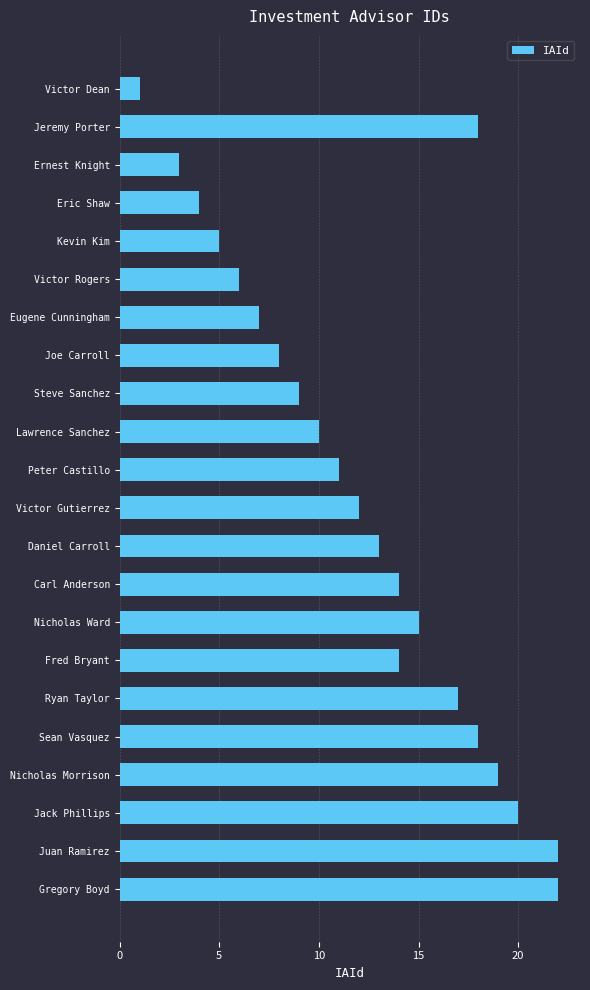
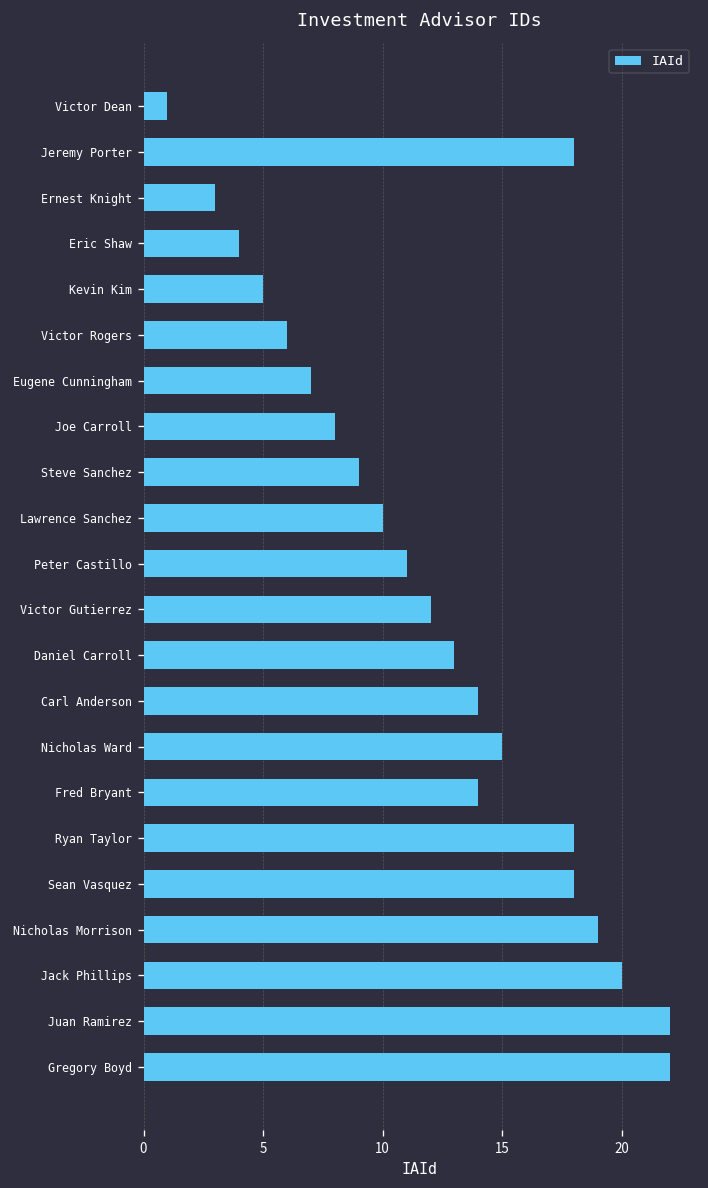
  {
    "Victor Dean": 1,
    "Jeremy Porter": 18,
    "Ernest Knight": 3,
    "Eric Shaw": 4,
    "Kevin Kim": 5,
    "Victor Rogers": 6,
    "Eugene Cunningham": 7,
    "Joe Carroll": 8,
    "Steve Sanchez": 9,
    "Lawrence Sanchez": 10,
    "Peter Castillo": 11,
    "Victor Gutierrez": 12,
    "Daniel Carroll": 13,
    "Carl Anderson": 14,
    "Nicholas Ward": 15,
    "Fred Bryant": 14,
-   "Ryan Taylor": 17,
+   "Ryan Taylor": 18,
    "Sean Vasquez": 18,
    "Nicholas Morrison": 19,
    "Jack Phillips": 20,
    "Juan Ramirez": 22,
    "Gregory Boyd": 22
  }
